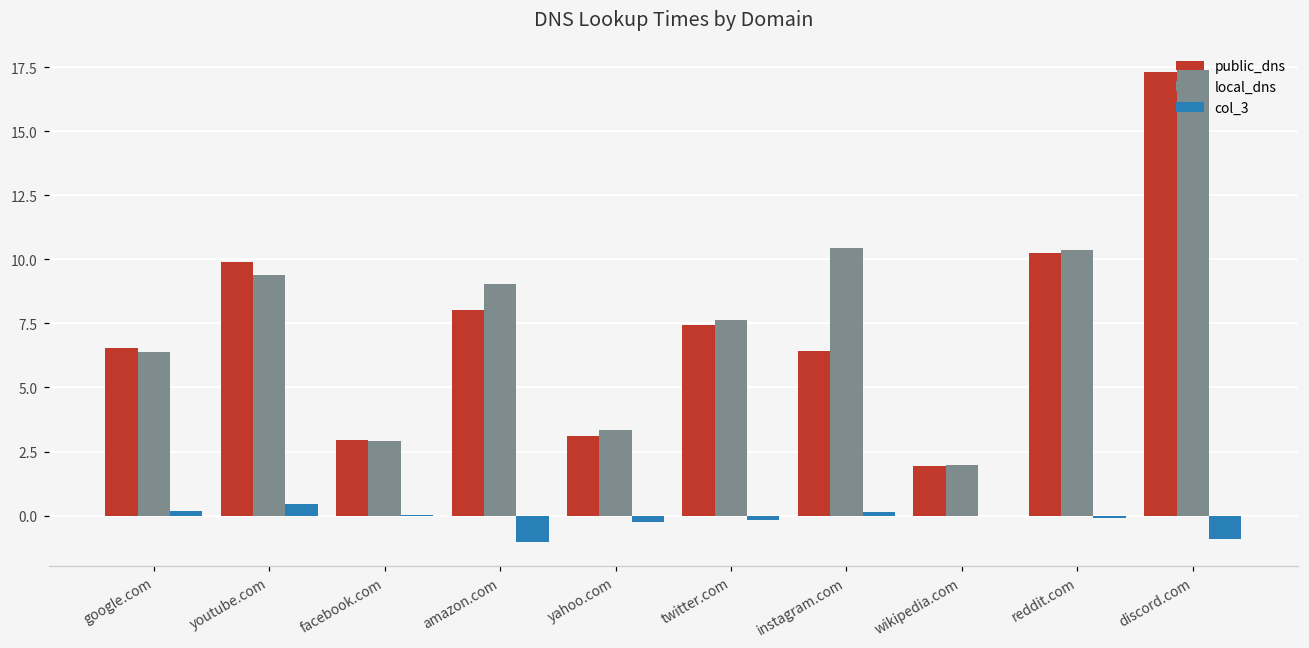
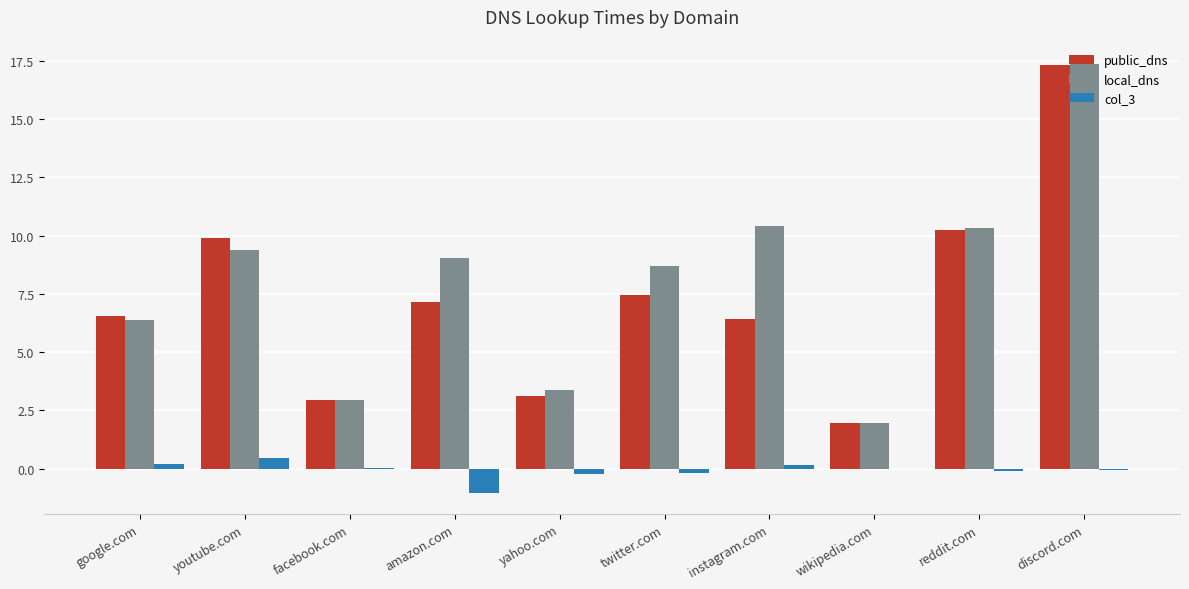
  {
    "public_dns": {
      "google.com": 6.6,
      "youtube.com": 9.9,
      "facebook.com": 3.0,
-     "amazon.com": 8.0,
+     "amazon.com": 7.1,
      "yahoo.com": 3.1,
      "twitter.com": 7.4,
      "instagram.com": 6.4,
      "wikipedia.com": 1.9,
      "reddit.com": 10.3,
      "discord.com": 17.3
    },
    "local_dns": {
      "google.com": 6.4,
      "youtube.com": 9.4,
      "facebook.com": 2.9,
      "amazon.com": 9.1,
      "yahoo.com": 3.4,
-     "twitter.com": 7.6,
+     "twitter.com": 8.7,
      "instagram.com": 10.4,
      "wikipedia.com": 2.0,
      "reddit.com": 10.3,
      "discord.com": 17.4
    },
    "col_3": {
      "google.com": 0.2,
      "youtube.com": 0.5,
      "amazon.com": -1.0,
      "yahoo.com": -0.2,
      "twitter.com": -0.2,
      "instagram.com": 0.1,
-     "discord.com": -0.9
+     "discord.com": -0.1
    }
  }
